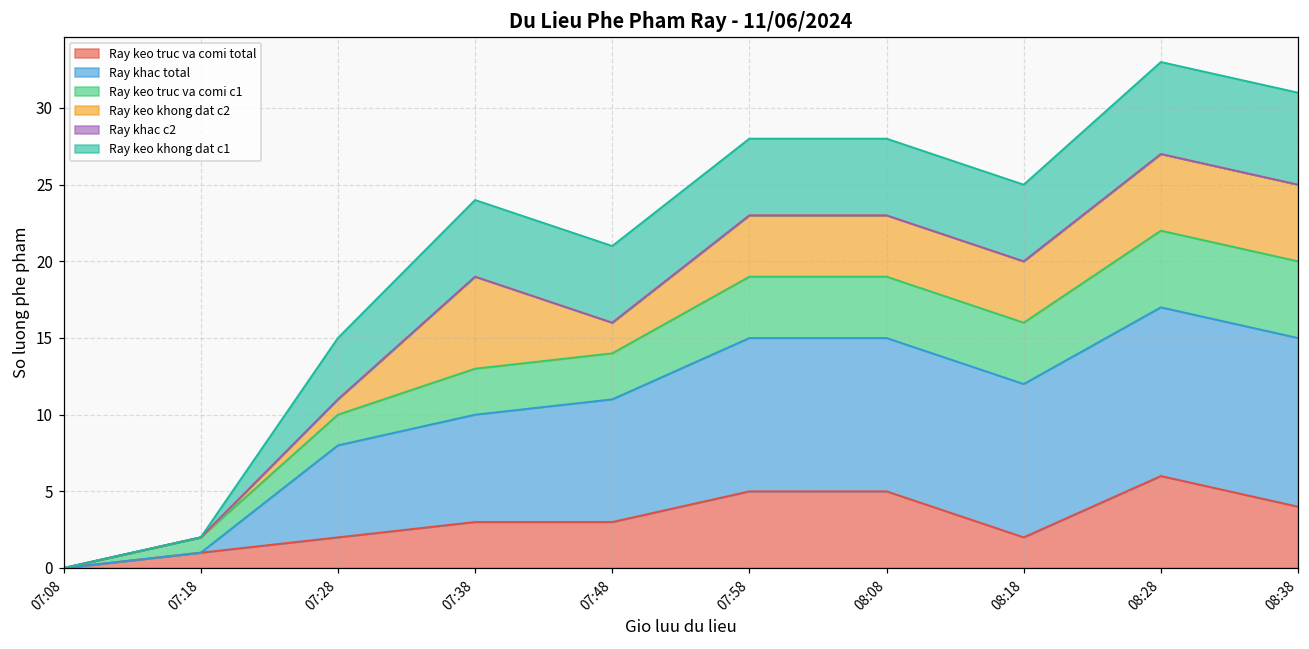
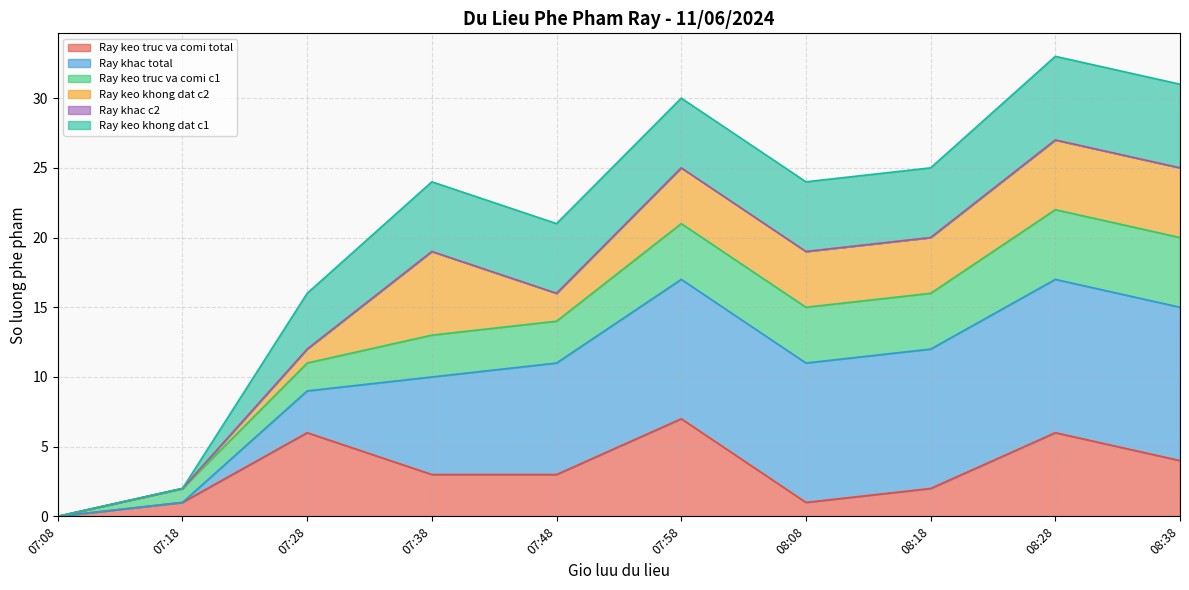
  {
    "Ray keo truc va comi total": {
-     "07:28": 2,
+     "07:28": 6,
      "07:38": 3,
      "07:48": 3,
-     "07:58": 5,
-     "08:08": 5,
+     "07:58": 7,
+     "08:08": 1,
      "08:18": 2,
      "08:28": 6,
      "08:38": 4
    },
    "Ray khac total": {
-     "07:28": 6,
+     "07:28": 3,
      "07:38": 7,
      "07:48": 8,
      "07:58": 10,
      "08:08": 10,
      "08:18": 10,
      "08:28": 11,
      "08:38": 11
    }
  }
